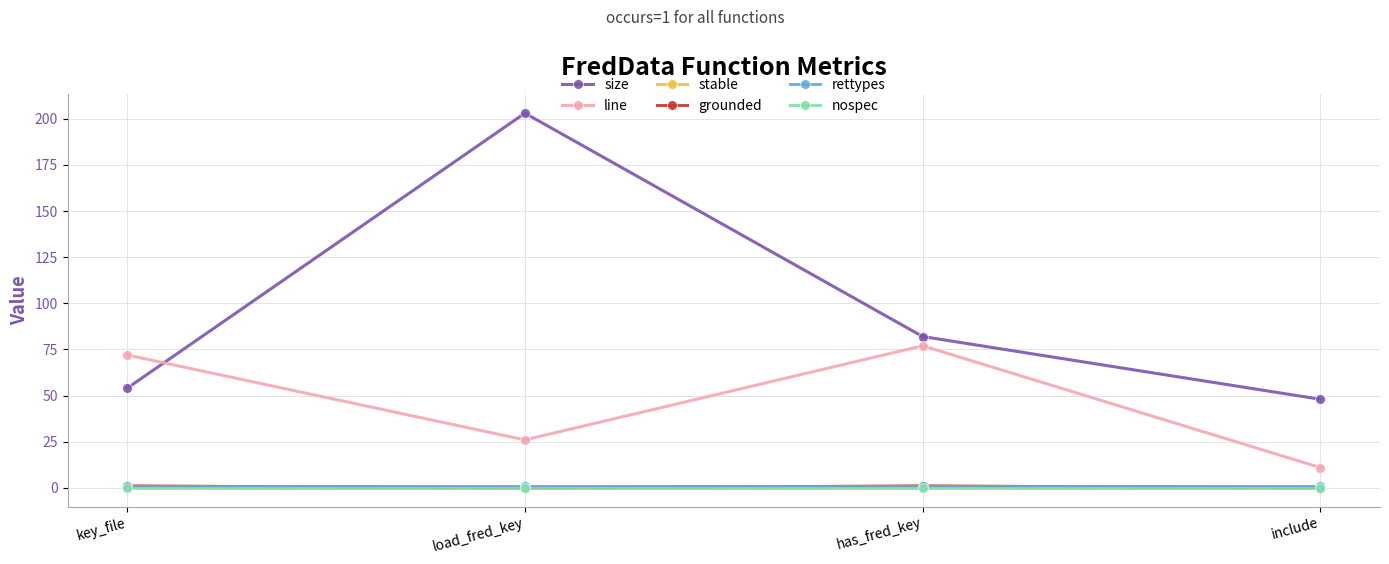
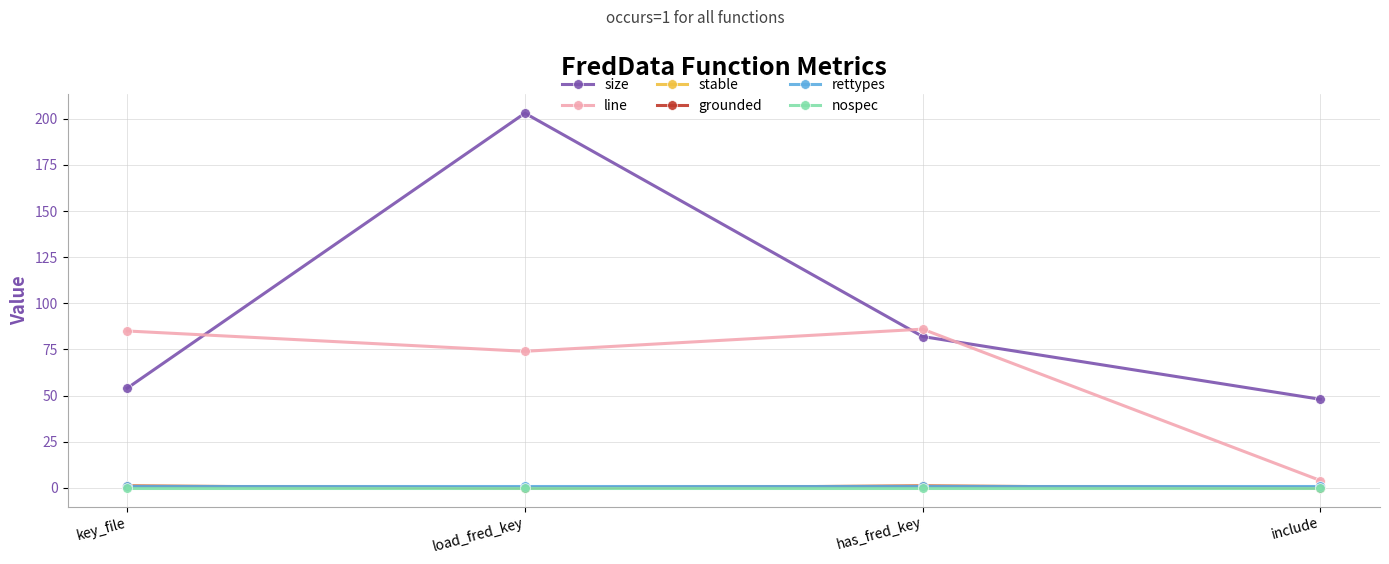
  {
    "size": {
      "key_file": 54,
      "load_fred_key": 203,
      "has_fred_key": 82,
      "include": 48
    },
    "line": {
-     "key_file": 72,
-     "load_fred_key": 26,
-     "has_fred_key": 77,
-     "include": 11
+     "key_file": 85,
+     "load_fred_key": 74,
+     "has_fred_key": 86,
+     "include": 4
    }
  }
